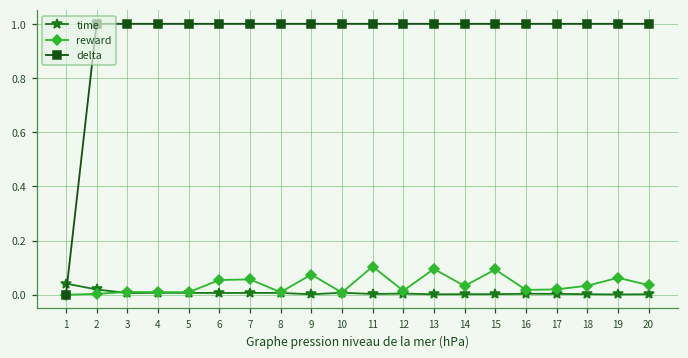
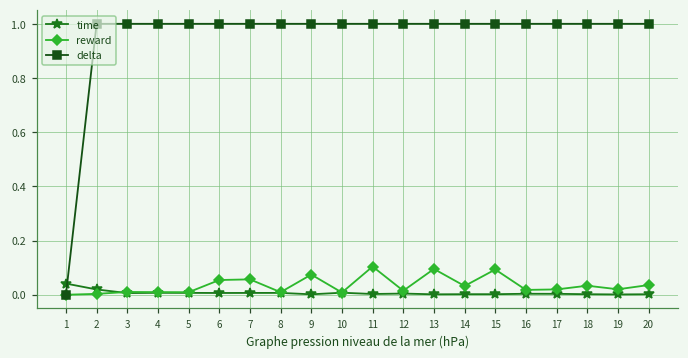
  {
    "reward": {
      "2": 0.00,
      "6": 0.05,
      "7": 0.06,
      "9": 0.07,
      "11": 0.10,
      "13": 0.10,
      "14": 0.03,
      "15": 0.09,
      "16": 0.02,
      "17": 0.02,
      "18": 0.03,
-     "19": 0.06,
+     "19": 0.02,
      "20": 0.04
    }
  }
